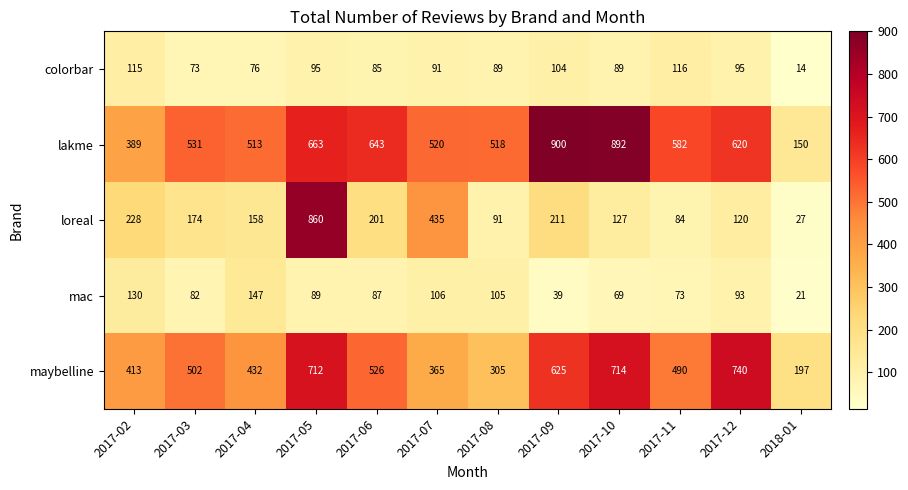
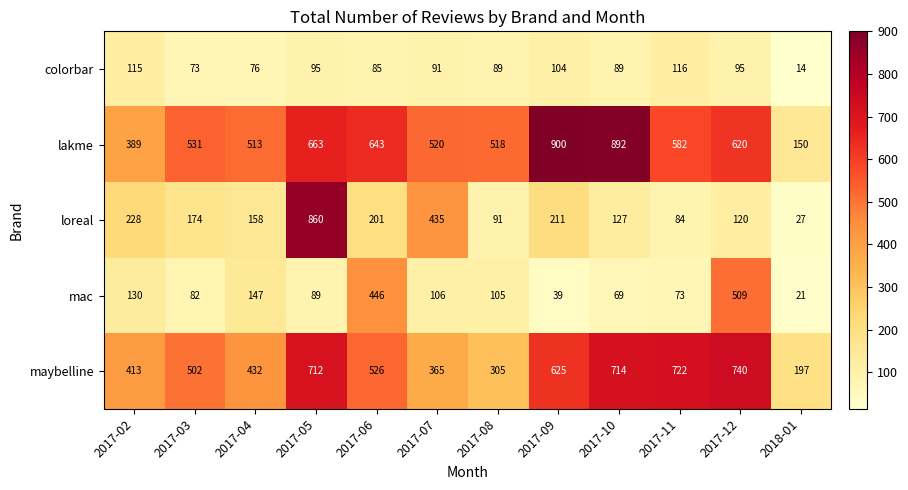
  {
    "colorbar": {
      "2017-02": 115,
      "2017-03": 73,
      "2017-04": 76,
      "2017-05": 95,
      "2017-06": 85,
      "2017-07": 91,
      "2017-08": 89,
      "2017-09": 104,
      "2017-10": 89,
      "2017-11": 116,
      "2017-12": 95,
      "2018-01": 14
    },
    "lakme": {
      "2017-02": 389,
      "2017-03": 531,
      "2017-04": 513,
      "2017-05": 663,
      "2017-06": 643,
      "2017-07": 520,
      "2017-08": 518,
      "2017-09": 900,
      "2017-10": 892,
      "2017-11": 582,
      "2017-12": 620,
      "2018-01": 150
    },
    "loreal": {
      "2017-02": 228,
      "2017-03": 174,
      "2017-04": 158,
      "2017-05": 860,
      "2017-06": 201,
      "2017-07": 435,
      "2017-08": 91,
      "2017-09": 211,
      "2017-10": 127,
      "2017-11": 84,
      "2017-12": 120,
      "2018-01": 27
    },
    "mac": {
      "2017-02": 130,
      "2017-03": 82,
      "2017-04": 147,
      "2017-05": 89,
-     "2017-06": 87,
+     "2017-06": 446,
      "2017-07": 106,
      "2017-08": 105,
      "2017-09": 39,
      "2017-10": 69,
      "2017-11": 73,
-     "2017-12": 93,
+     "2017-12": 509,
      "2018-01": 21
    },
    "maybelline": {
      "2017-02": 413,
      "2017-03": 502,
      "2017-04": 432,
      "2017-05": 712,
      "2017-06": 526,
      "2017-07": 365,
      "2017-08": 305,
      "2017-09": 625,
      "2017-10": 714,
-     "2017-11": 490,
+     "2017-11": 722,
      "2017-12": 740,
      "2018-01": 197
    }
  }
